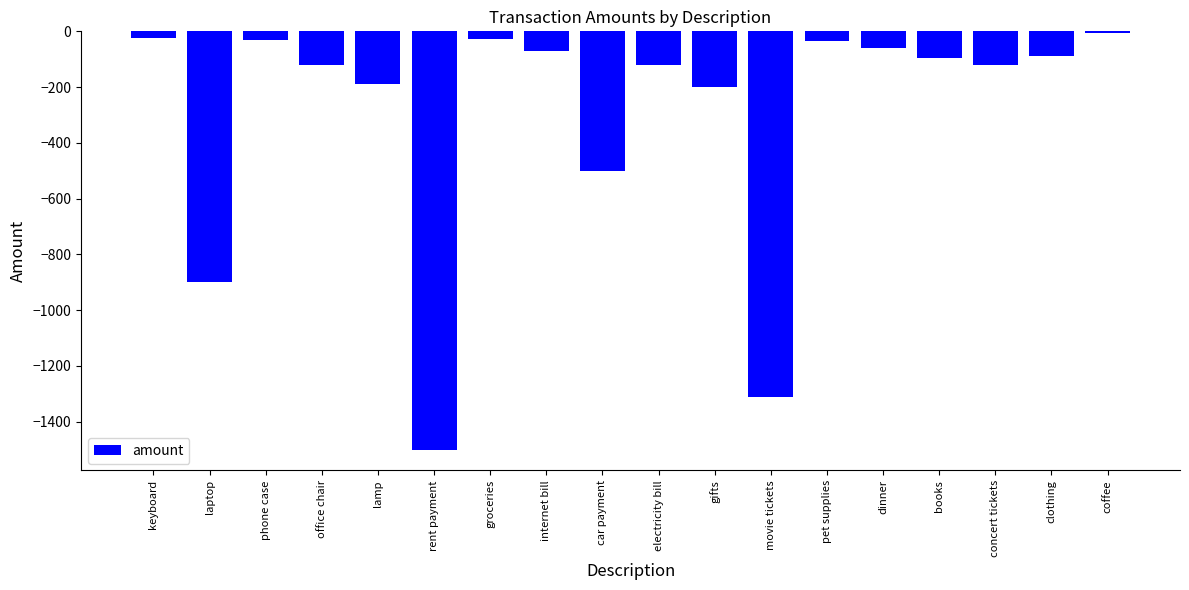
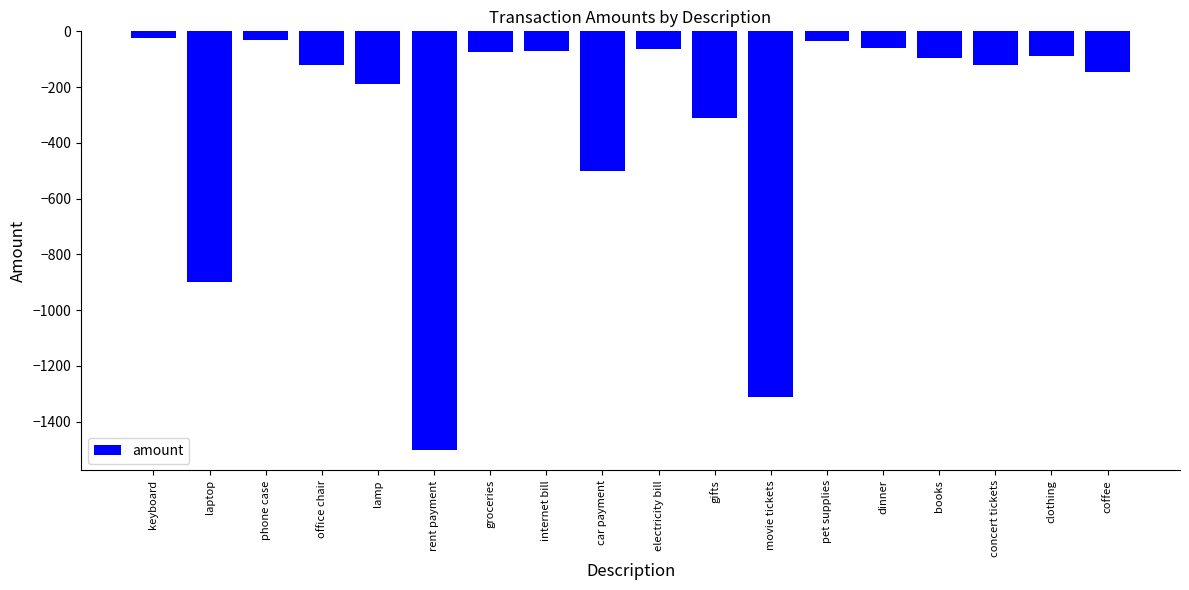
  {
    "keyboard": -20,
    "laptop": -900,
    "phone case": -30,
    "office chair": -120,
    "lamp": -190,
    "rent payment": -1500,
-   "groceries": -30,
+   "groceries": -80,
    "internet bill": -70,
    "car payment": -500,
-   "electricity bill": -120,
-   "gifts": -200,
+   "electricity bill": -70,
+   "gifts": -310,
    "movie tickets": -1310,
    "pet supplies": -40,
    "dinner": -60,
    "books": -100,
    "concert tickets": -120,
    "clothing": -90,
-   "coffee": -10
+   "coffee": -150
  }
